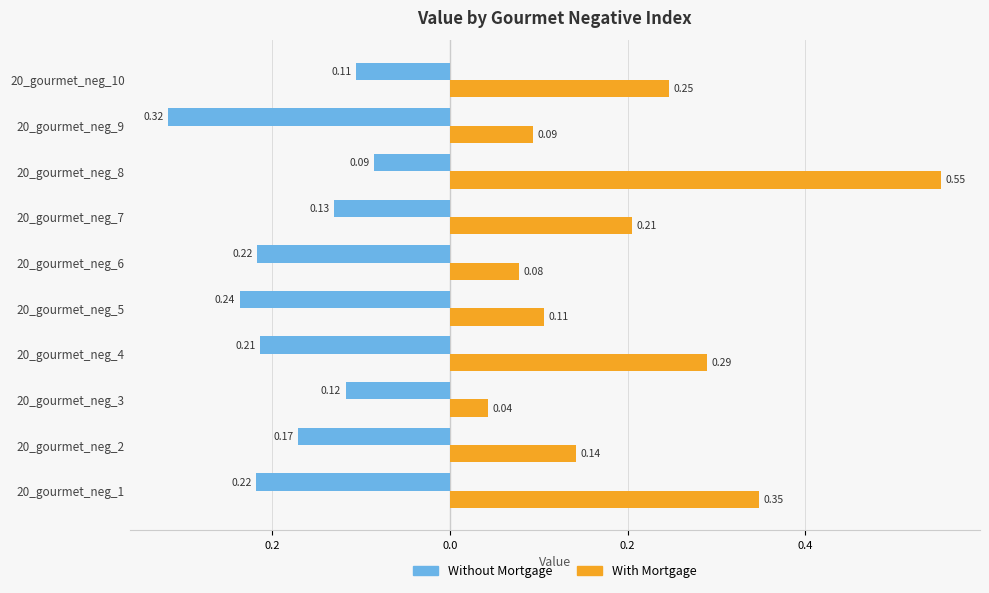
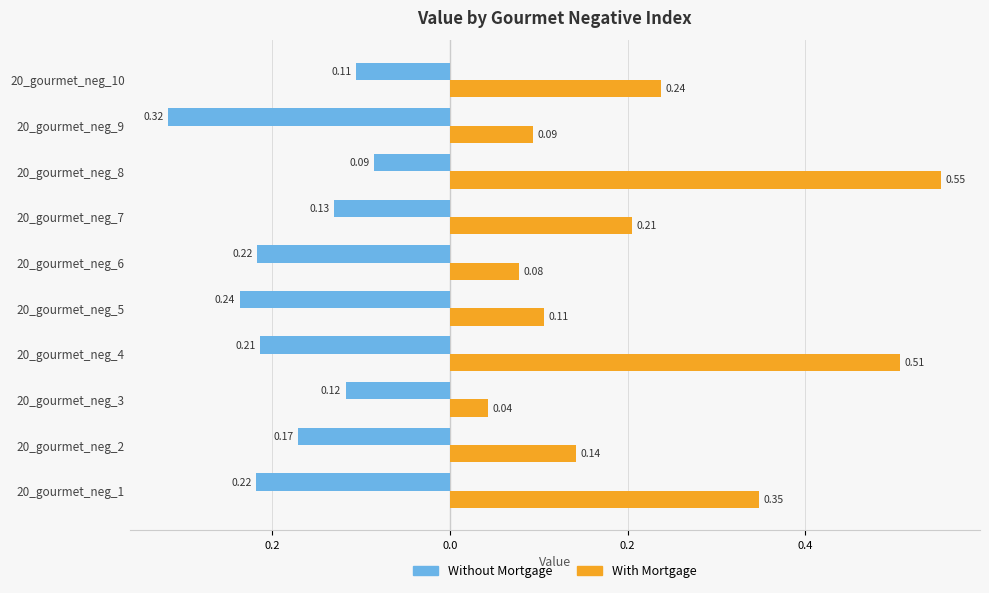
  {
    "With Mortgage": {
-     "20_gourmet_neg_10": 0.25,
+     "20_gourmet_neg_10": 0.24,
      "20_gourmet_neg_9": 0.09,
      "20_gourmet_neg_8": 0.55,
      "20_gourmet_neg_7": 0.21,
      "20_gourmet_neg_6": 0.08,
      "20_gourmet_neg_5": 0.11,
-     "20_gourmet_neg_4": 0.29,
+     "20_gourmet_neg_4": 0.51,
      "20_gourmet_neg_3": 0.04,
      "20_gourmet_neg_2": 0.14,
      "20_gourmet_neg_1": 0.35
    }
  }
